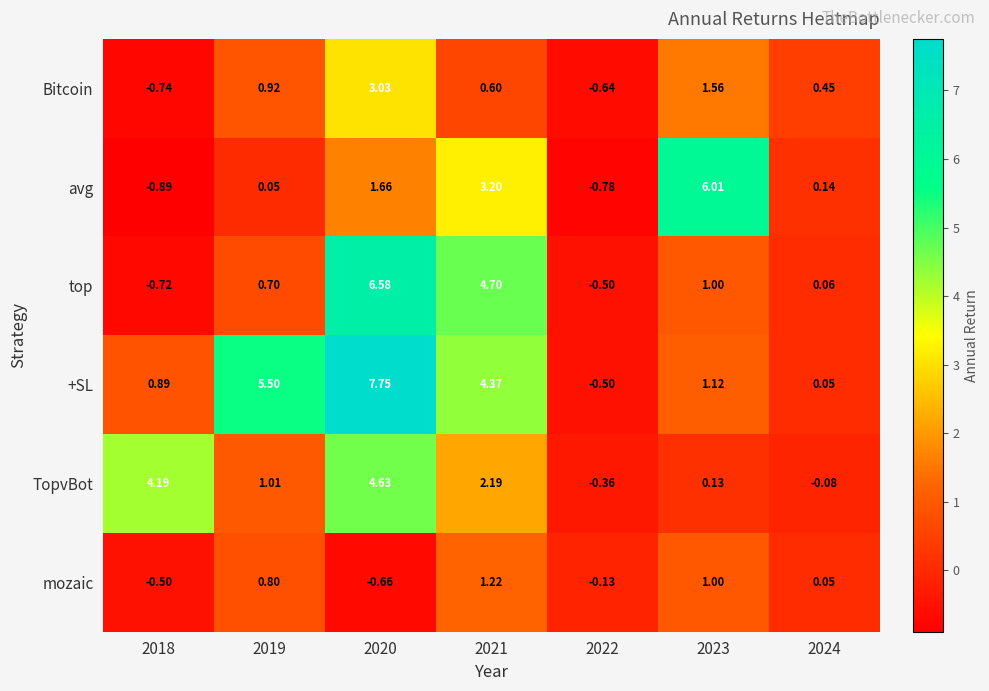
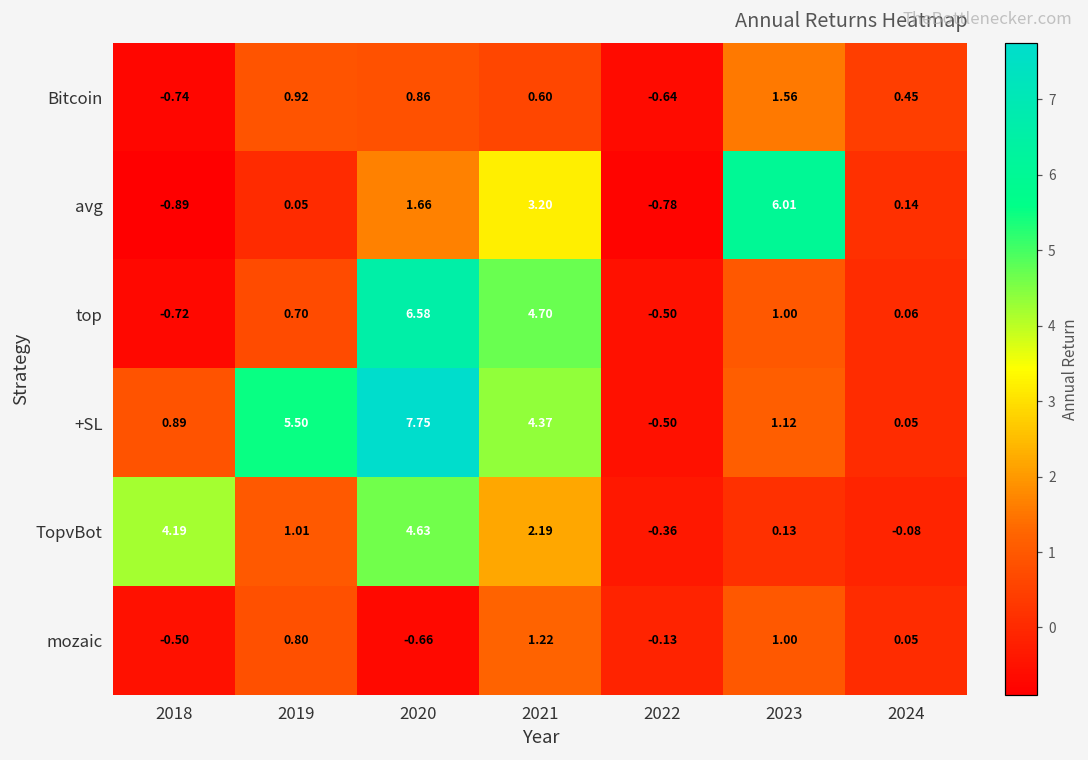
  {
    "Bitcoin": {
      "2018": -0.74,
      "2019": 0.92,
-     "2020": 3.03,
+     "2020": 0.86,
      "2021": 0.60,
      "2022": -0.64,
      "2023": 1.56,
      "2024": 0.45
    },
    "avg": {
      "2018": -0.89,
      "2019": 0.05,
      "2020": 1.66,
      "2021": 3.20,
      "2022": -0.78,
      "2023": 6.01,
      "2024": 0.14
    },
    "top": {
      "2018": -0.72,
      "2019": 0.70,
      "2020": 6.58,
      "2021": 4.70,
      "2022": -0.50,
      "2023": 1.00,
      "2024": 0.06
    },
    "+SL": {
      "2018": 0.89,
      "2019": 5.50,
      "2020": 7.75,
      "2021": 4.37,
      "2022": -0.50,
      "2023": 1.12,
      "2024": 0.05
    },
    "TopvBot": {
      "2018": 4.19,
      "2019": 1.01,
      "2020": 4.63,
      "2021": 2.19,
      "2022": -0.36,
      "2023": 0.13,
      "2024": -0.08
    },
    "mozaic": {
      "2018": -0.50,
      "2019": 0.80,
      "2020": -0.66,
      "2021": 1.22,
      "2022": -0.13,
      "2023": 1.00,
      "2024": 0.05
    }
  }
